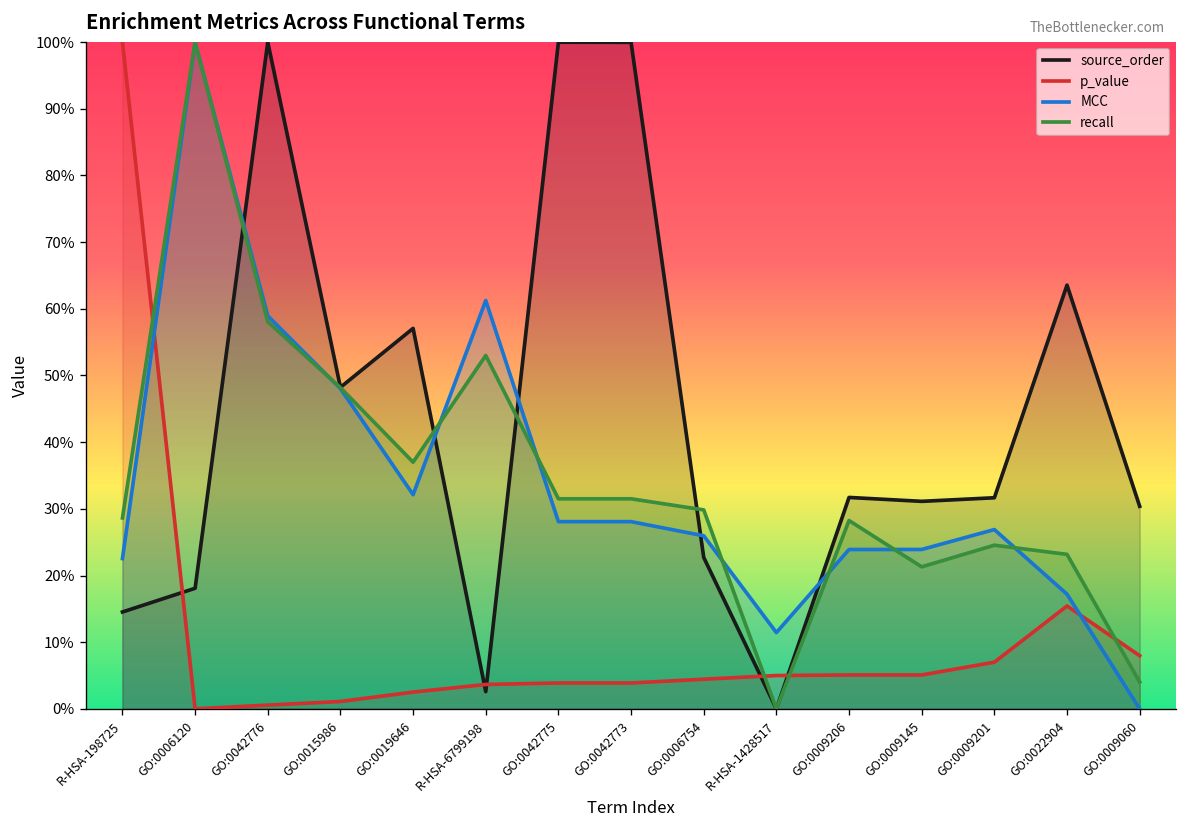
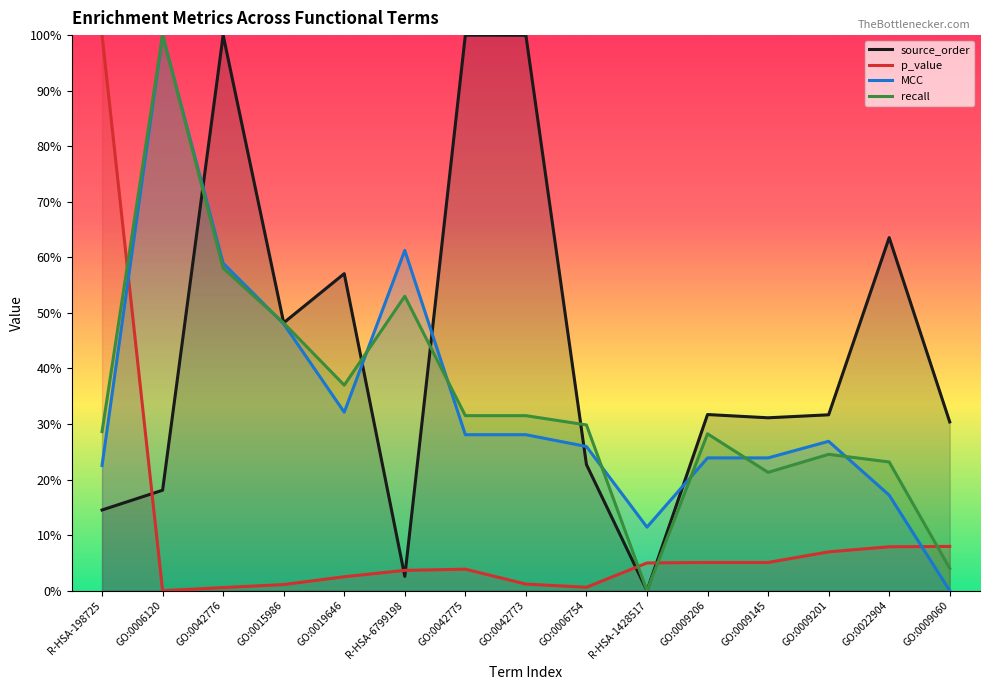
  {
    "source_order": {
      "R-HSA-198725": "15%",
      "GO:0006120": "18%",
      "GO:0042776": "100%",
      "GO:0019646": "57%",
      "R-HSA-6799198": "3%",
      "GO:0042775": "100%",
      "GO:0042773": "100%",
      "GO:0006754": "23%",
      "GO:0009206": "32%",
      "GO:0009145": "31%",
      "GO:0009201": "32%",
      "GO:0022904": "64%",
      "GO:0009060": "30%"
    },
    "p_value": {
      "R-HSA-198725": "100%",
      "GO:0006120": "0%",
      "GO:0042776": "1%",
      "GO:0015986": "1%",
      "GO:0019646": "3%",
      "R-HSA-6799198": "4%",
      "GO:0042775": "4%",
-     "GO:0042773": "4%",
-     "GO:0006754": "4%",
+     "GO:0042773": "1%",
+     "GO:0006754": "1%",
      "R-HSA-1428517": "5%",
      "GO:0009206": "5%",
      "GO:0009145": "5%",
      "GO:0009201": "7%",
-     "GO:0022904": "15%",
+     "GO:0022904": "8%",
      "GO:0009060": "8%"
    },
    "MCC": {
      "R-HSA-198725": "23%",
      "GO:0042776": "59%",
      "GO:0019646": "32%",
      "R-HSA-6799198": "61%",
      "GO:0042775": "28%",
      "GO:0042773": "28%",
      "GO:0006754": "26%",
      "R-HSA-1428517": "11%",
      "GO:0009206": "24%",
      "GO:0009145": "24%",
      "GO:0009201": "27%",
      "GO:0022904": "17%",
      "GO:0009060": "0%"
    },
    "recall": {
      "R-HSA-198725": "29%",
      "GO:0042776": "58%",
      "GO:0019646": "37%",
      "R-HSA-6799198": "53%",
      "GO:0042775": "32%",
      "GO:0042773": "32%",
      "GO:0006754": "30%",
      "GO:0009206": "28%",
      "GO:0009145": "21%",
      "GO:0009201": "25%",
      "GO:0022904": "23%",
      "GO:0009060": "4%"
    }
  }
